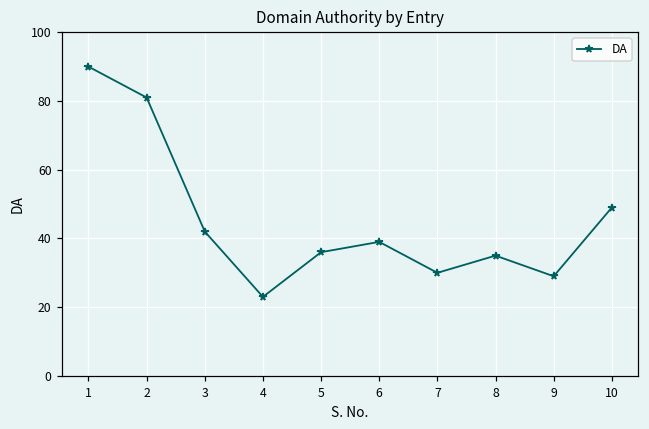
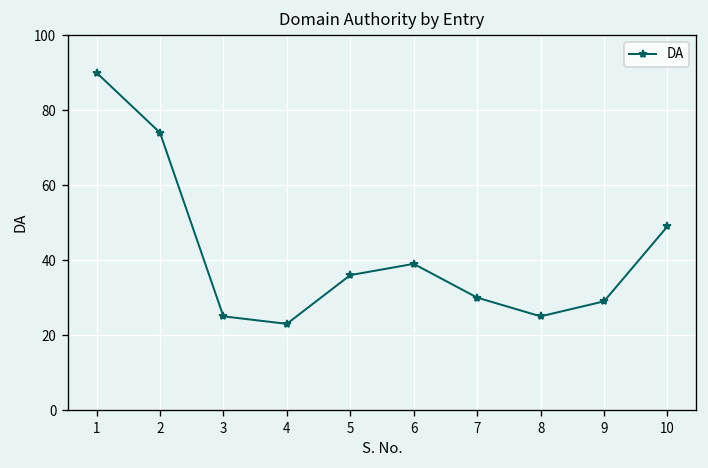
  {
    "1": 90,
-   "2": 81,
-   "3": 42,
+   "2": 74,
+   "3": 25,
    "4": 23,
    "5": 36,
    "6": 39,
    "7": 30,
-   "8": 35,
+   "8": 25,
    "9": 29,
    "10": 49
  }
